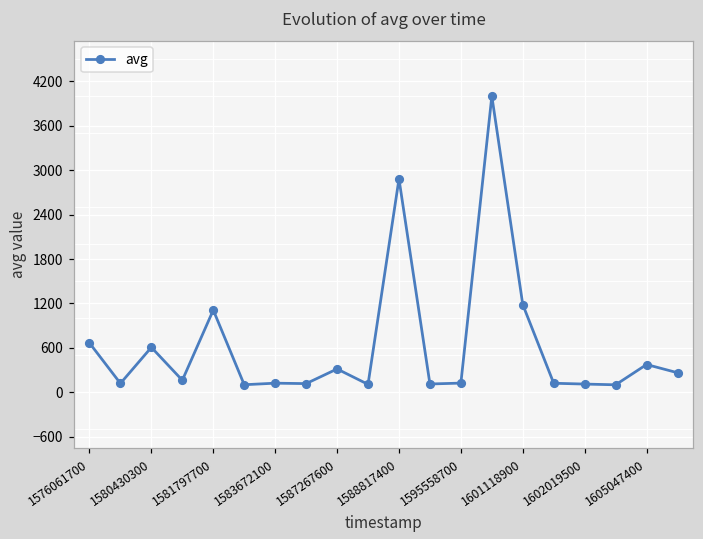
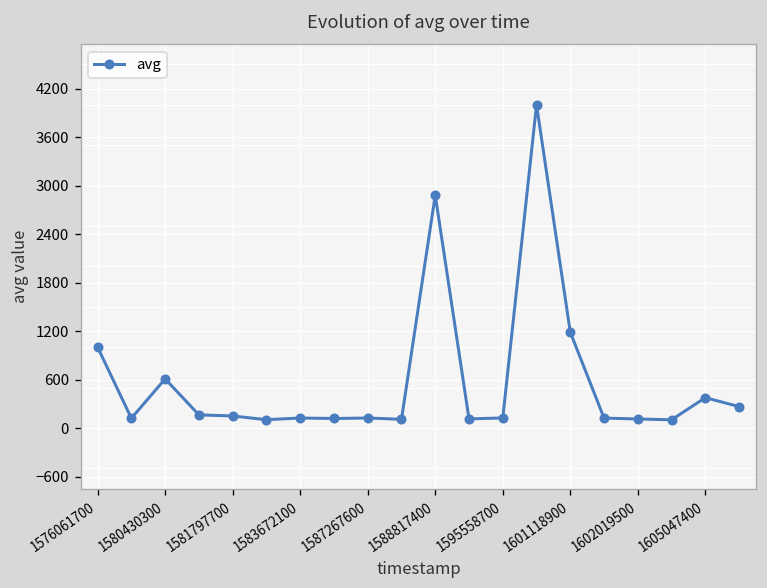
  {
-   "1576061700": 700,
+   "1576061700": 1000,
    "1580430300": 600,
-   "1581797700": 1100,
+   "1581797700": 100,
    "1583672100": 100,
-   "1587267600": 300,
+   "1587267600": 100,
    "1588817400": 2900,
    "1595558700": 100,
    "1601118900": 1200,
    "1602019500": 100,
    "1605047400": 400
  }
